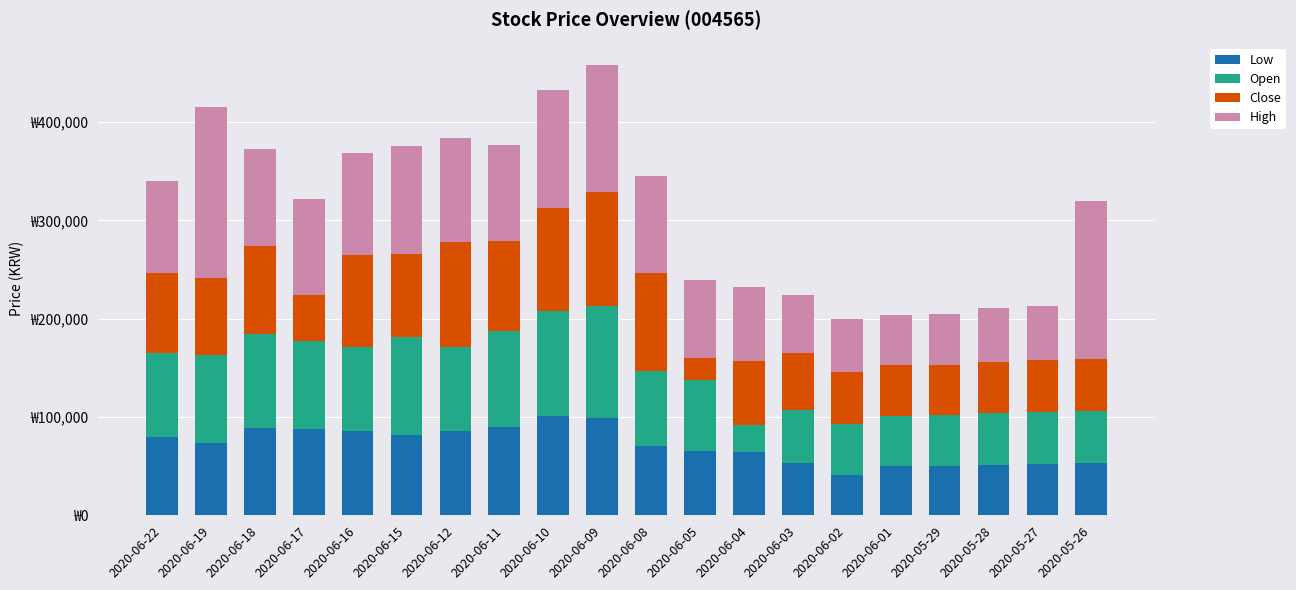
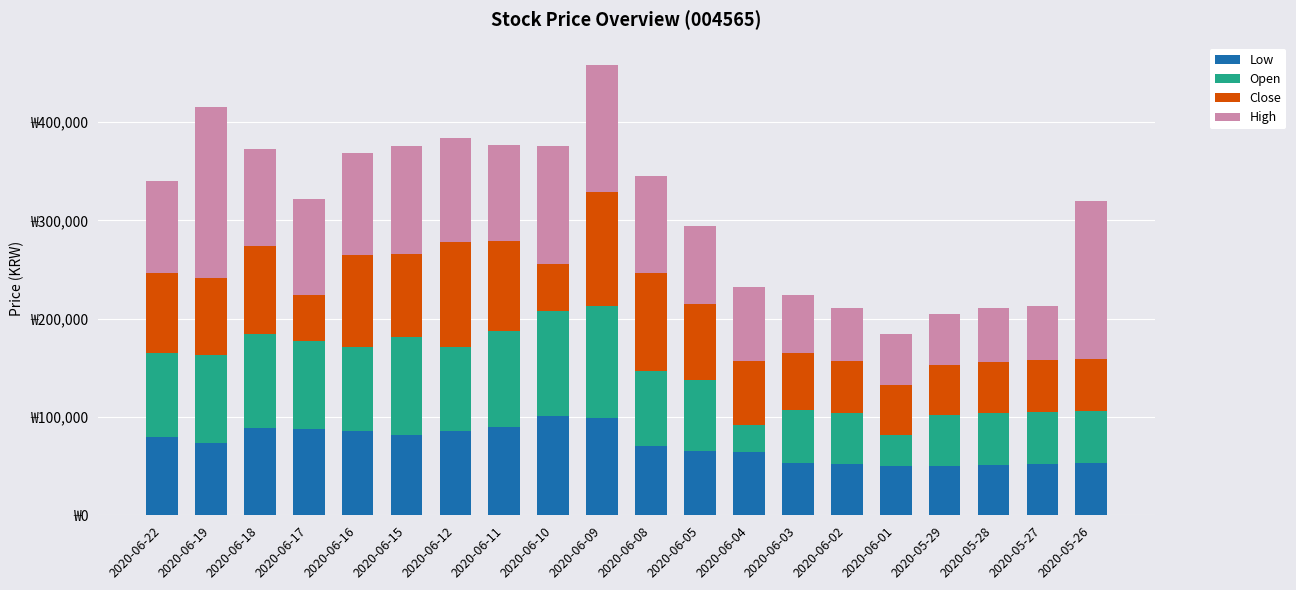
  {
    "Low": {
      "2020-06-22": "₩80,000",
      "2020-06-19": "₩70,000",
      "2020-06-18": "₩90,000",
      "2020-06-17": "₩90,000",
      "2020-06-16": "₩90,000",
      "2020-06-15": "₩80,000",
      "2020-06-12": "₩90,000",
      "2020-06-11": "₩90,000",
      "2020-06-10": "₩100,000",
      "2020-06-09": "₩100,000",
      "2020-06-08": "₩70,000",
      "2020-06-05": "₩70,000",
      "2020-06-04": "₩60,000",
      "2020-06-03": "₩50,000",
-     "2020-06-02": "₩40,000",
+     "2020-06-02": "₩50,000",
      "2020-06-01": "₩50,000",
      "2020-05-29": "₩50,000",
      "2020-05-28": "₩50,000",
      "2020-05-27": "₩50,000",
      "2020-05-26": "₩50,000"
    },
    "Open": {
      "2020-06-22": "₩90,000",
      "2020-06-19": "₩90,000",
      "2020-06-18": "₩100,000",
      "2020-06-17": "₩90,000",
      "2020-06-16": "₩90,000",
      "2020-06-15": "₩100,000",
      "2020-06-12": "₩90,000",
      "2020-06-11": "₩100,000",
      "2020-06-10": "₩110,000",
      "2020-06-09": "₩110,000",
      "2020-06-08": "₩80,000",
      "2020-06-05": "₩70,000",
      "2020-06-04": "₩30,000",
      "2020-06-03": "₩50,000",
      "2020-06-02": "₩50,000",
-     "2020-06-01": "₩50,000",
+     "2020-06-01": "₩30,000",
      "2020-05-29": "₩50,000",
      "2020-05-28": "₩50,000",
      "2020-05-27": "₩50,000",
      "2020-05-26": "₩50,000"
    },
    "Close": {
      "2020-06-22": "₩80,000",
      "2020-06-19": "₩80,000",
      "2020-06-18": "₩90,000",
      "2020-06-17": "₩50,000",
      "2020-06-16": "₩90,000",
      "2020-06-15": "₩80,000",
      "2020-06-12": "₩110,000",
      "2020-06-11": "₩90,000",
-     "2020-06-10": "₩100,000",
+     "2020-06-10": "₩50,000",
      "2020-06-09": "₩120,000",
      "2020-06-08": "₩100,000",
-     "2020-06-05": "₩20,000",
+     "2020-06-05": "₩80,000",
      "2020-06-04": "₩60,000",
      "2020-06-03": "₩60,000",
      "2020-06-02": "₩50,000",
      "2020-06-01": "₩50,000",
      "2020-05-29": "₩50,000",
      "2020-05-28": "₩50,000",
      "2020-05-27": "₩50,000",
      "2020-05-26": "₩50,000"
    },
    "High": {
      "2020-06-22": "₩90,000",
      "2020-06-19": "₩170,000",
      "2020-06-18": "₩100,000",
      "2020-06-17": "₩100,000",
      "2020-06-16": "₩100,000",
      "2020-06-15": "₩110,000",
      "2020-06-12": "₩110,000",
      "2020-06-11": "₩100,000",
      "2020-06-10": "₩120,000",
      "2020-06-09": "₩130,000",
      "2020-06-08": "₩100,000",
      "2020-06-05": "₩80,000",
      "2020-06-04": "₩80,000",
      "2020-06-03": "₩60,000",
      "2020-06-02": "₩50,000",
      "2020-06-01": "₩50,000",
      "2020-05-29": "₩50,000",
      "2020-05-28": "₩50,000",
      "2020-05-27": "₩50,000",
      "2020-05-26": "₩160,000"
    }
  }
